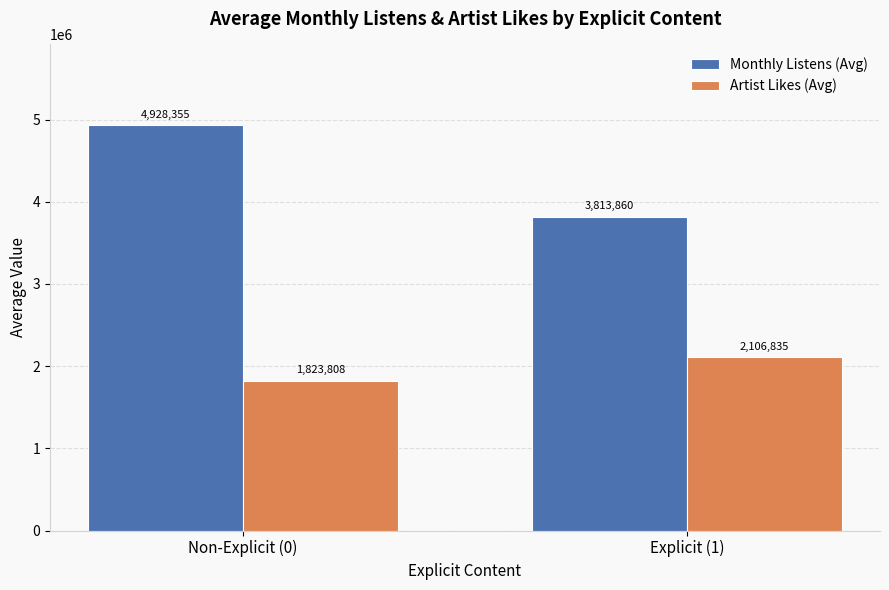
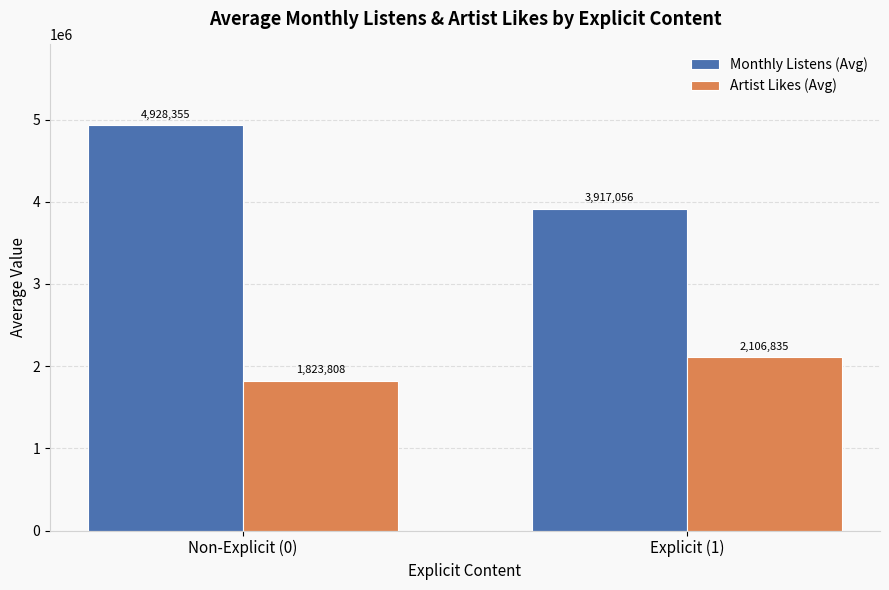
  {
    "Monthly Listens (Avg)": {
      "Non-Explicit (0)": "4,928,355",
-     "Explicit (1)": "3,813,860"
+     "Explicit (1)": "3,917,056"
    },
    "Artist Likes (Avg)": {
      "Non-Explicit (0)": "1,823,808",
      "Explicit (1)": "2,106,835"
    }
  }
